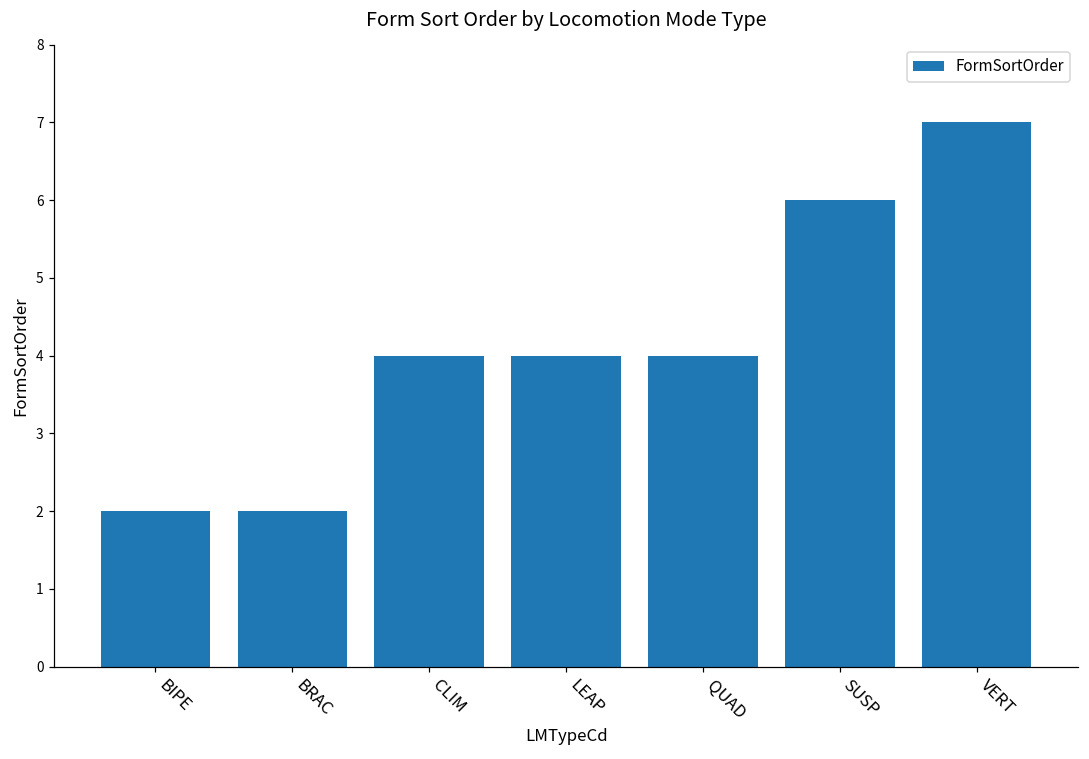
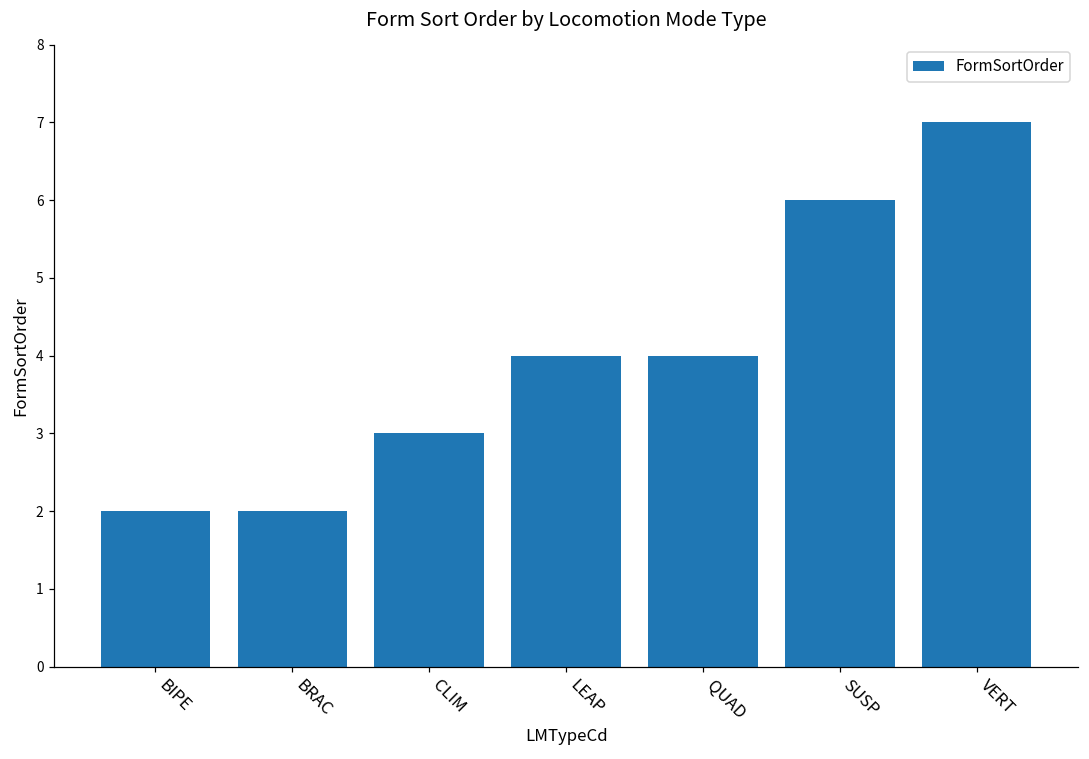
  {
    "BIPE": 2,
    "BRAC": 2,
-   "CLIM": 4,
+   "CLIM": 3,
    "LEAP": 4,
    "QUAD": 4,
    "SUSP": 6,
    "VERT": 7
  }
